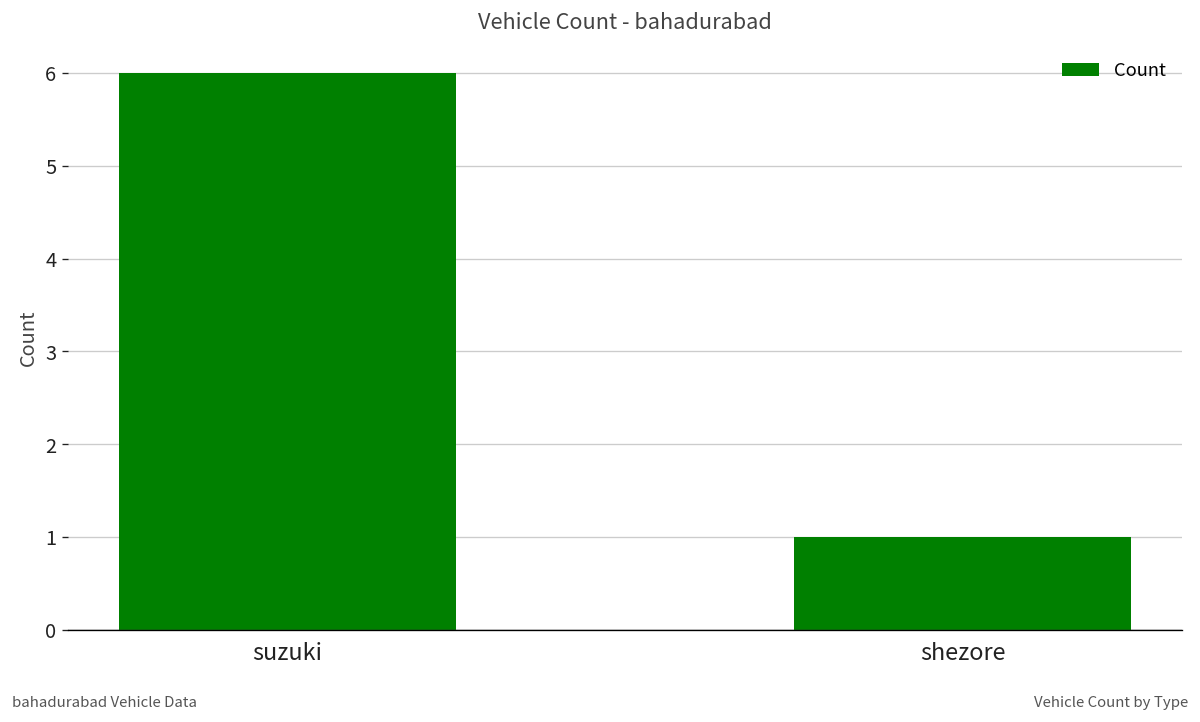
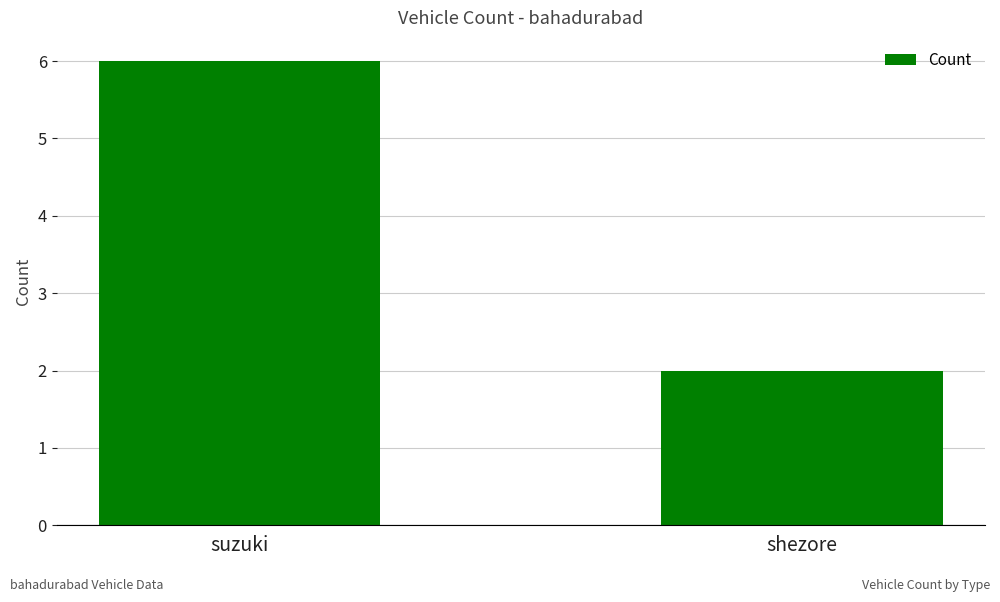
  {
    "suzuki": 6,
-   "shezore": 1
+   "shezore": 2
  }
